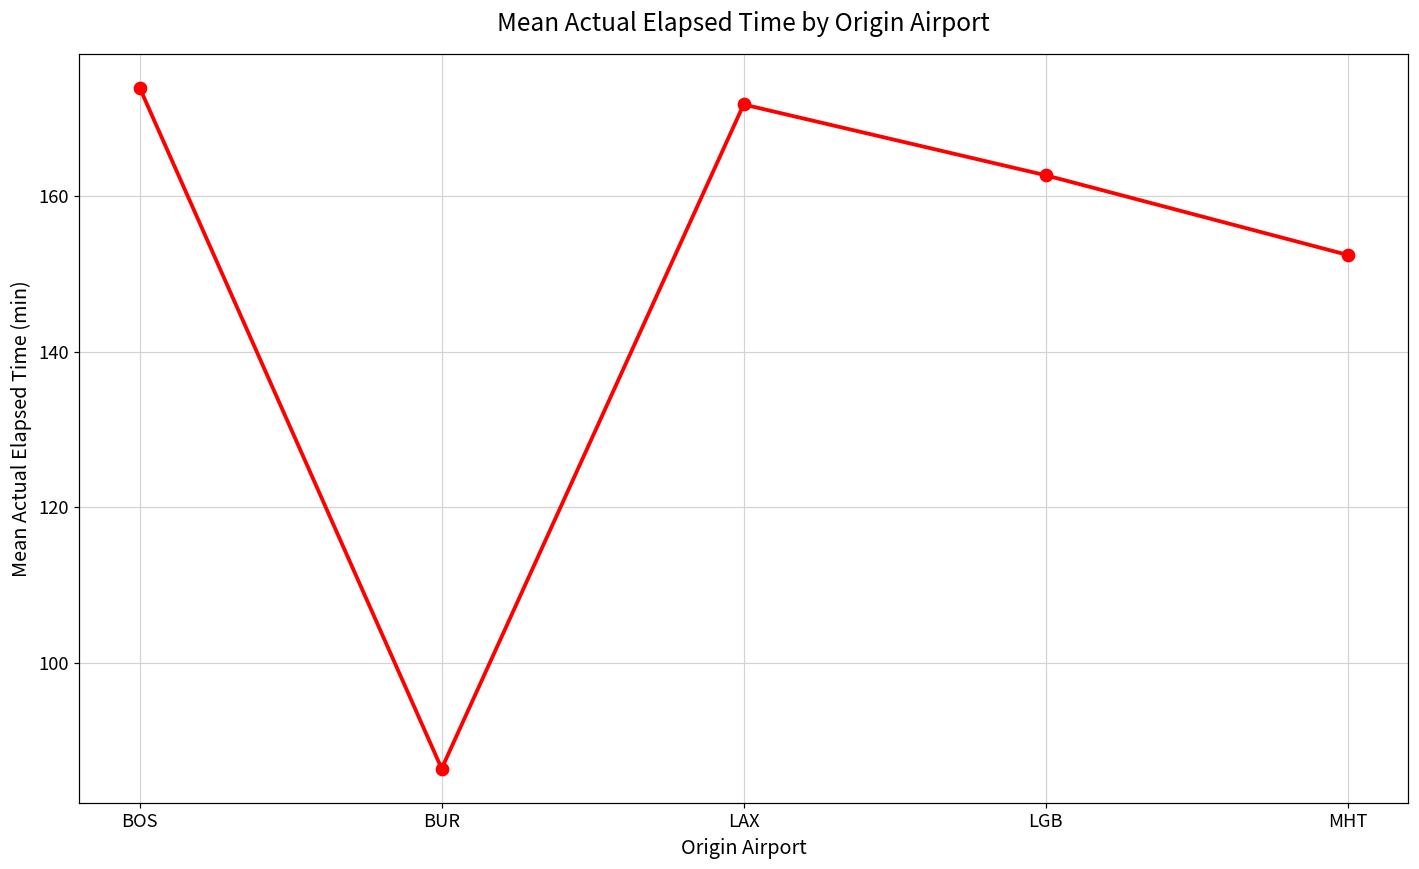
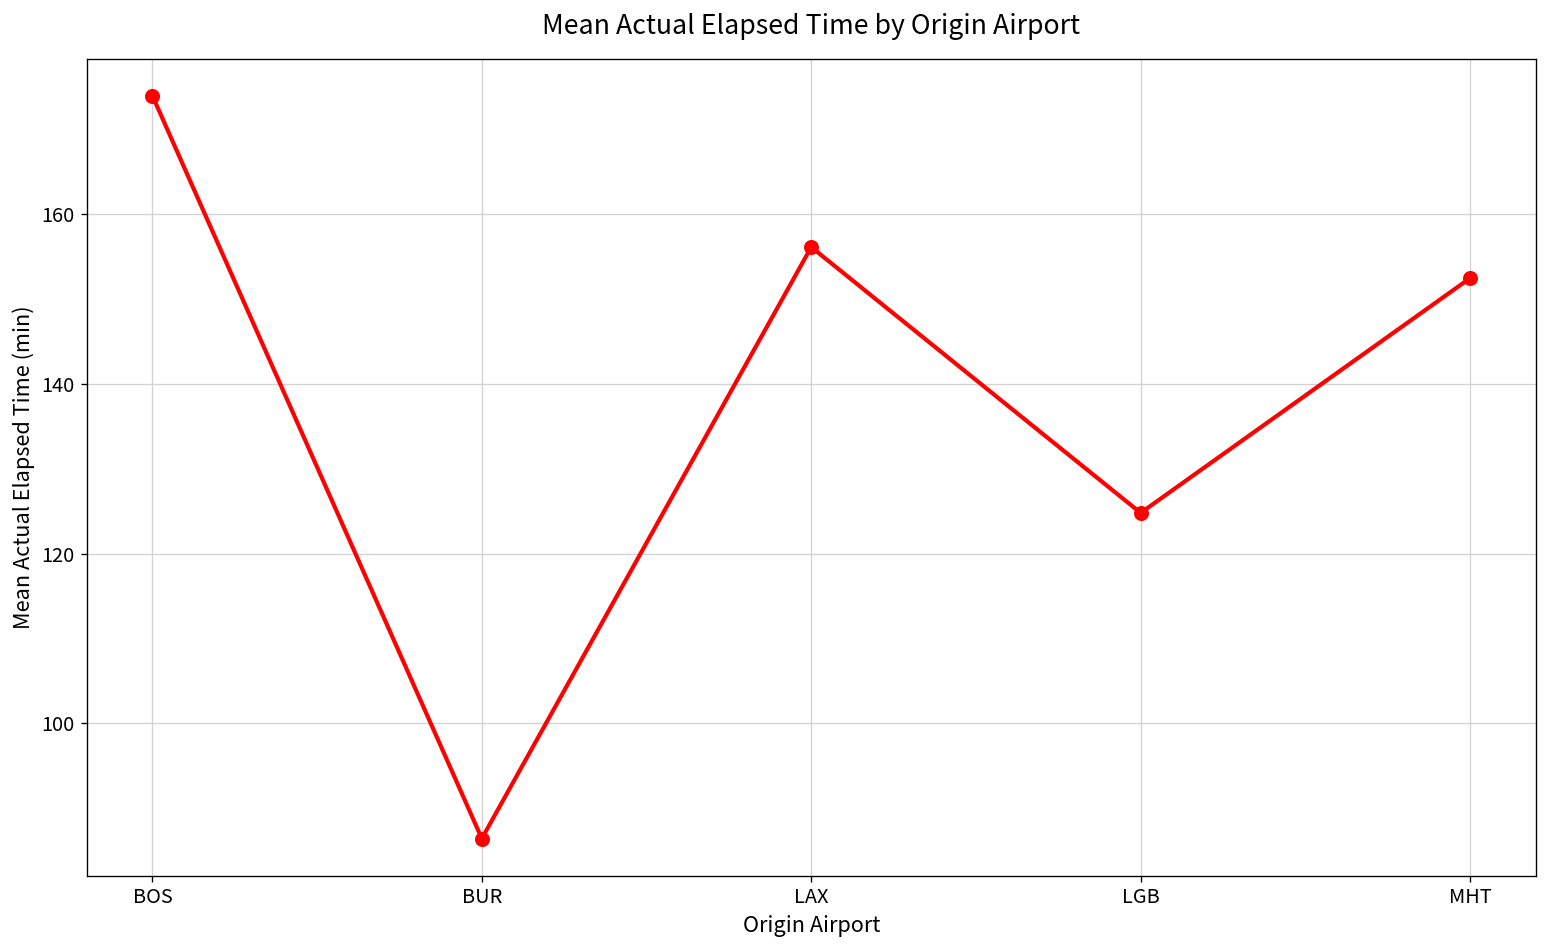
  {
    "BOS": 174,
    "BUR": 86,
-   "LAX": 172,
-   "LGB": 163,
+   "LAX": 156,
+   "LGB": 125,
    "MHT": 152
  }
